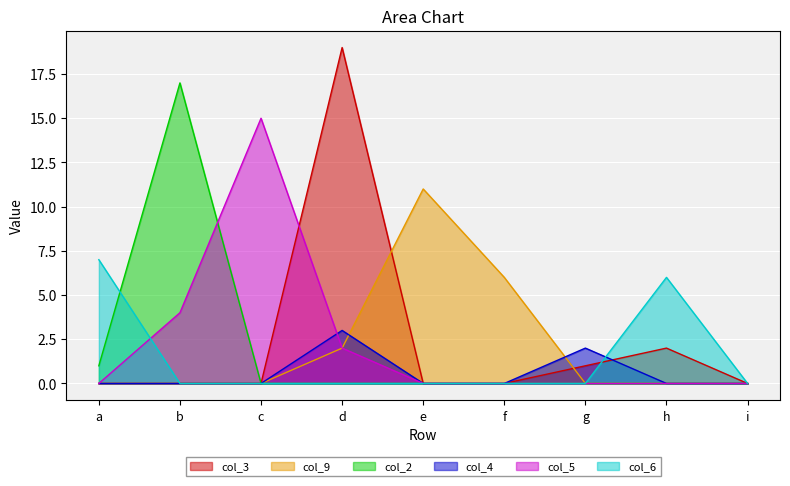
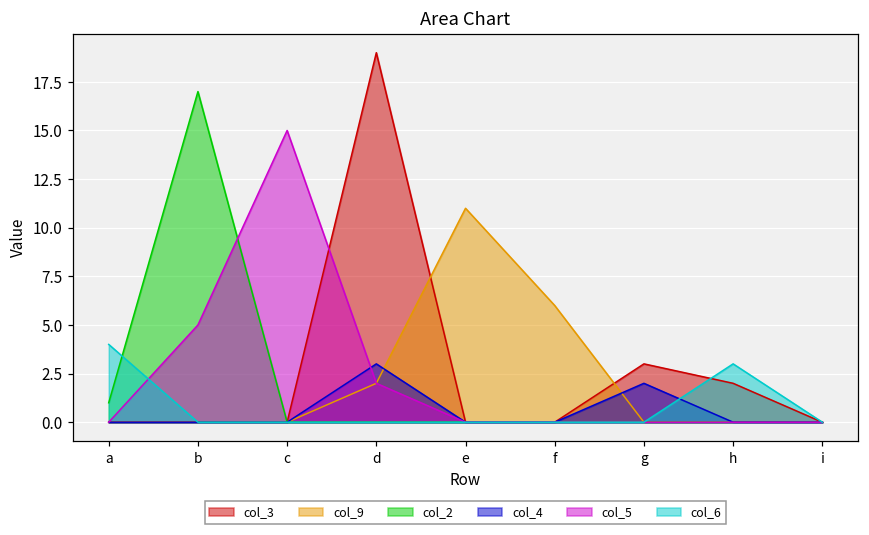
  {
    "col_3": {
      "d": 19,
-     "g": 1,
+     "g": 3,
      "h": 2
    },
    "col_9": {
      "e": 11,
      "f": 6
    },
    "col_2": {
      "a": 1,
      "b": 17
    },
    "col_4": {
      "d": 3,
      "g": 2
    },
    "col_5": {
-     "b": 4,
+     "b": 5,
      "c": 15
    },
    "col_6": {
-     "a": 7,
-     "h": 6
+     "a": 4,
+     "h": 3
    }
  }
